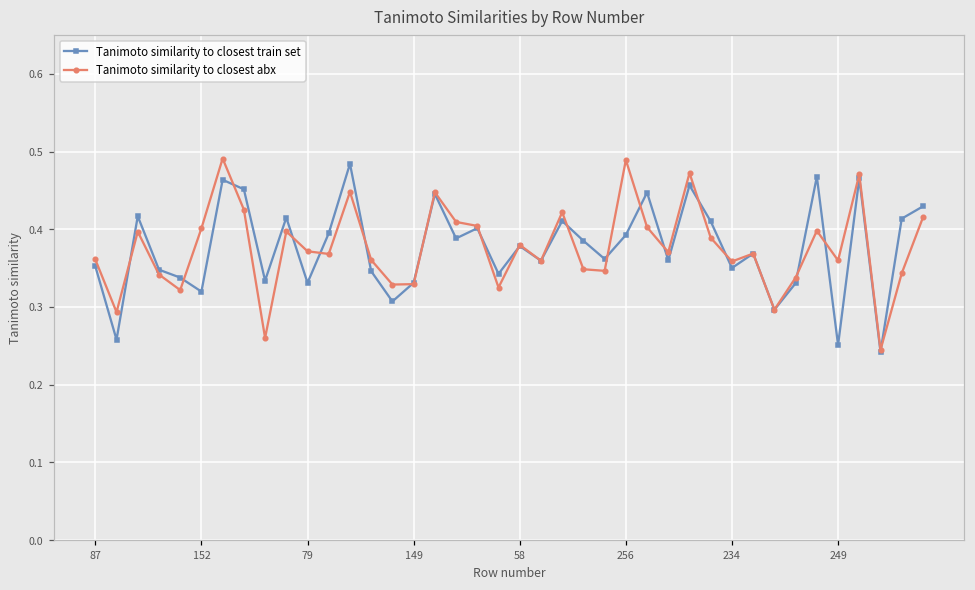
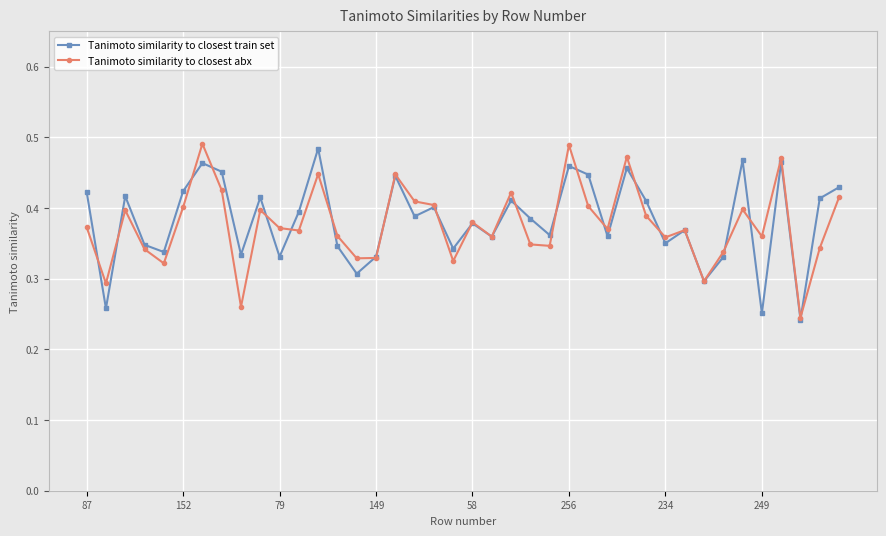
  {
    "Tanimoto similarity to closest train set": {
-     "87": 0.35,
-     "152": 0.32,
+     "87": 0.42,
+     "152": 0.42,
      "79": 0.33,
-     "256": 0.39,
+     "256": 0.46,
      "234": 0.35,
      "249": 0.25
    },
    "Tanimoto similarity to closest abx": {
-     "87": 0.36,
+     "87": 0.37,
      "152": 0.40,
      "79": 0.37,
      "256": 0.49,
      "234": 0.36,
      "249": 0.36
    }
  }
